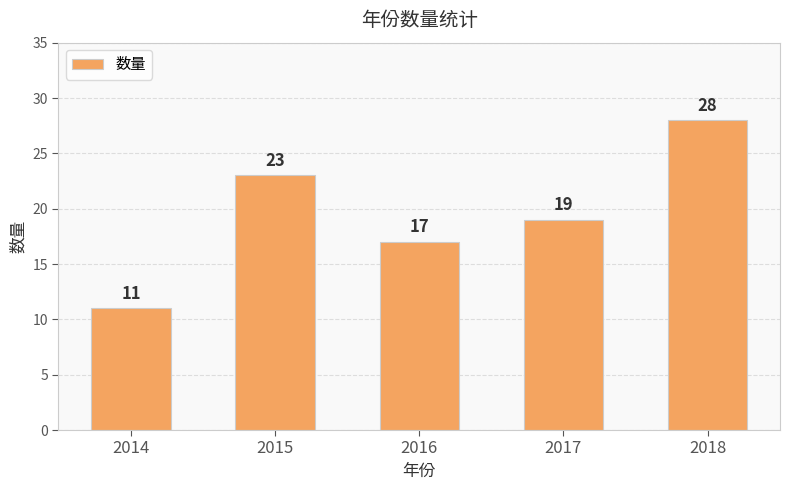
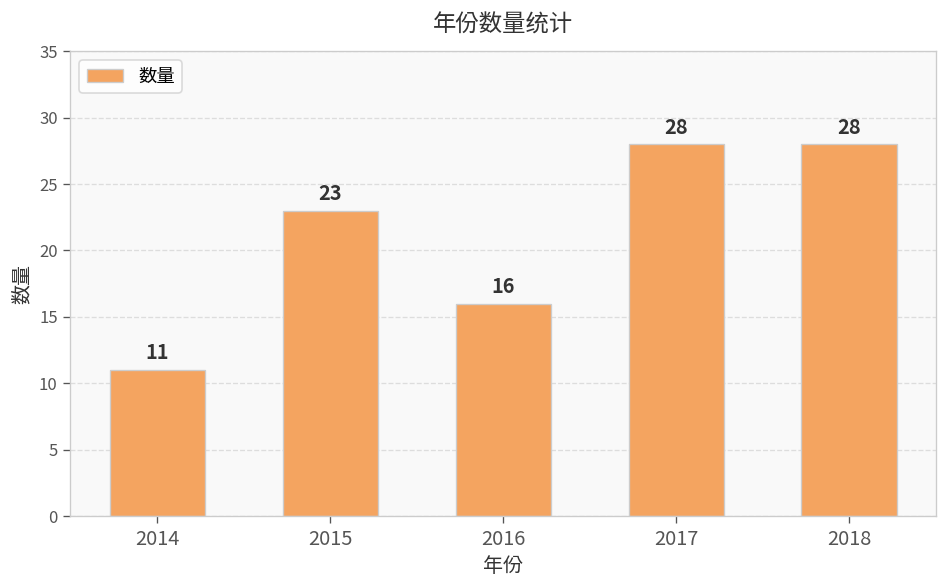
  {
    "2014": 11,
    "2015": 23,
-   "2016": 17,
-   "2017": 19,
+   "2016": 16,
+   "2017": 28,
    "2018": 28
  }
